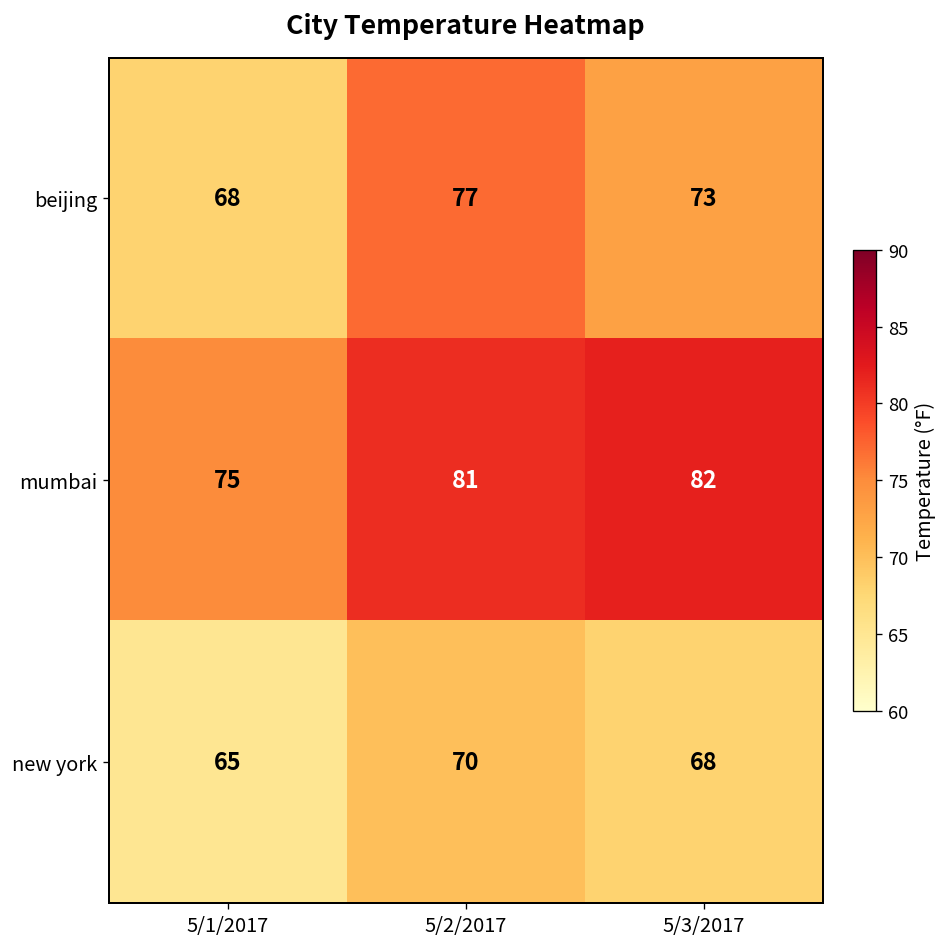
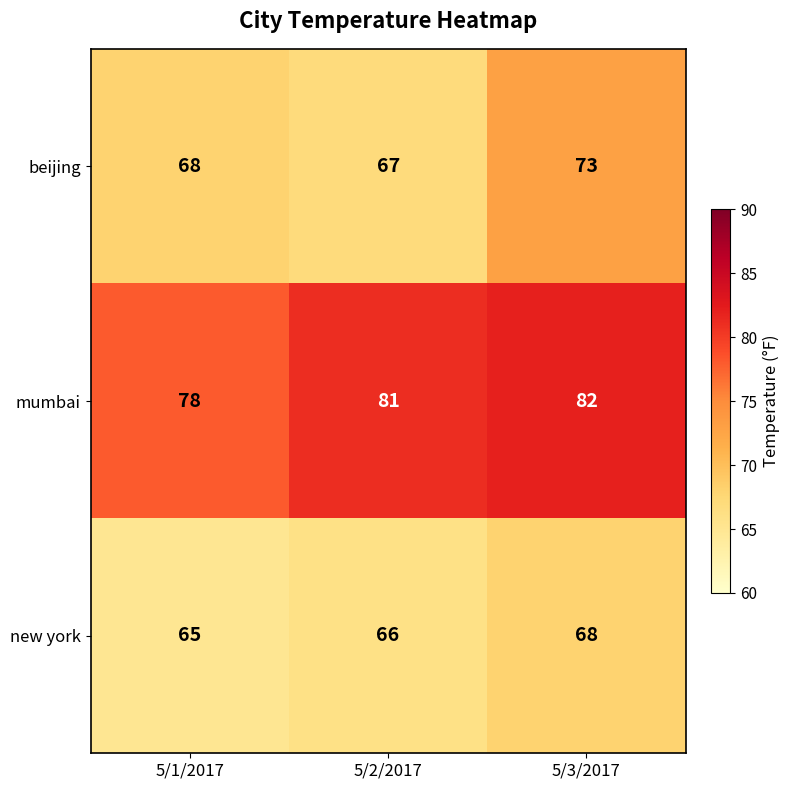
  {
    "beijing": {
      "5/1/2017": 68,
-     "5/2/2017": 77,
+     "5/2/2017": 67,
      "5/3/2017": 73
    },
    "mumbai": {
-     "5/1/2017": 75,
+     "5/1/2017": 78,
      "5/2/2017": 81,
      "5/3/2017": 82
    },
    "new york": {
      "5/1/2017": 65,
-     "5/2/2017": 70,
+     "5/2/2017": 66,
      "5/3/2017": 68
    }
  }
